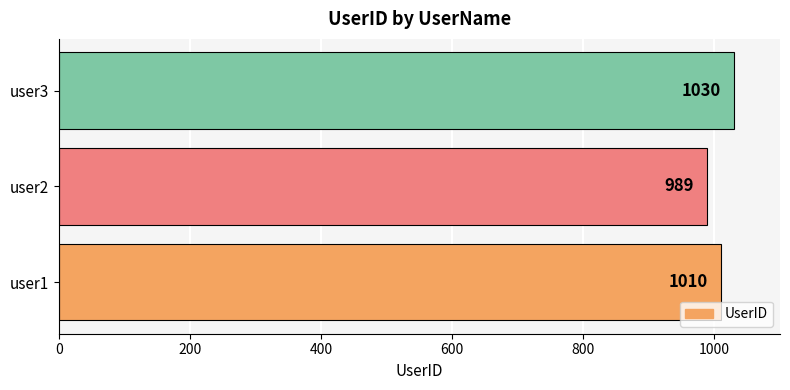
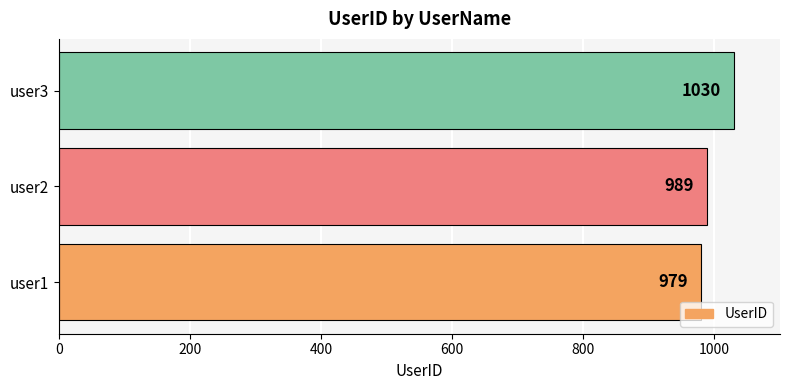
  {
    "user3": 1030,
    "user2": 989,
-   "user1": 1010
+   "user1": 979
  }
